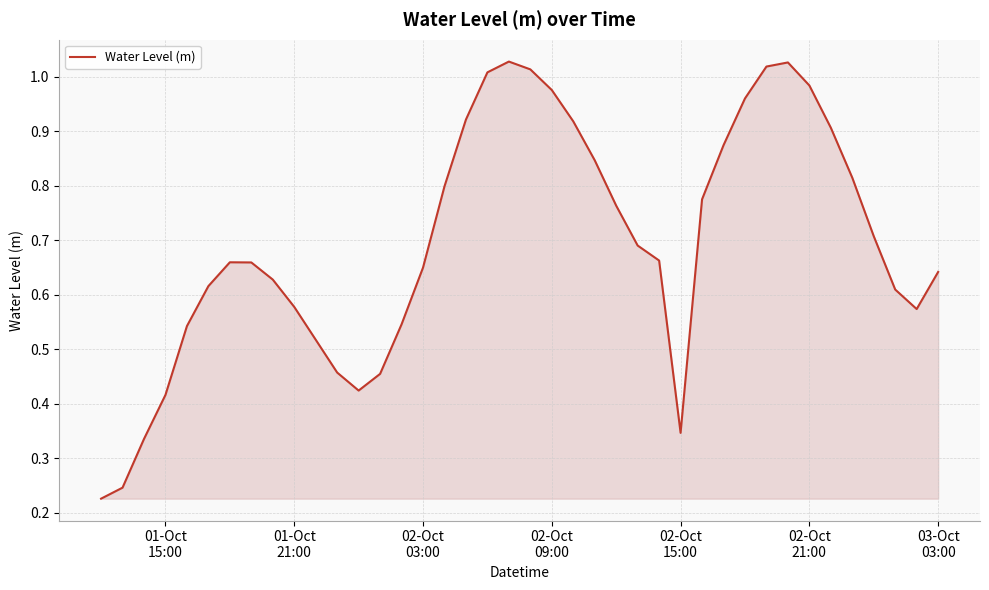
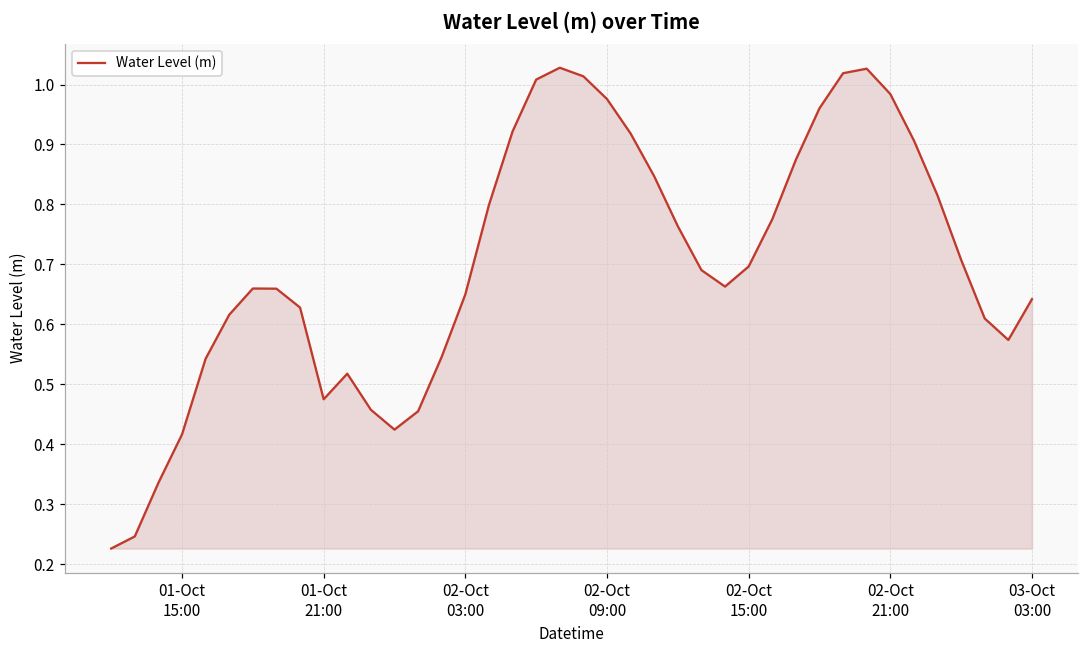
  {
    "01-Oct 15:00": 0.42,
-   "01-Oct 21:00": 0.58,
+   "01-Oct 21:00": 0.48,
    "02-Oct 03:00": 0.65,
    "02-Oct 09:00": 0.98,
-   "02-Oct 15:00": 0.35,
+   "02-Oct 15:00": 0.70,
    "02-Oct 21:00": 0.98,
    "03-Oct 03:00": 0.64
  }
